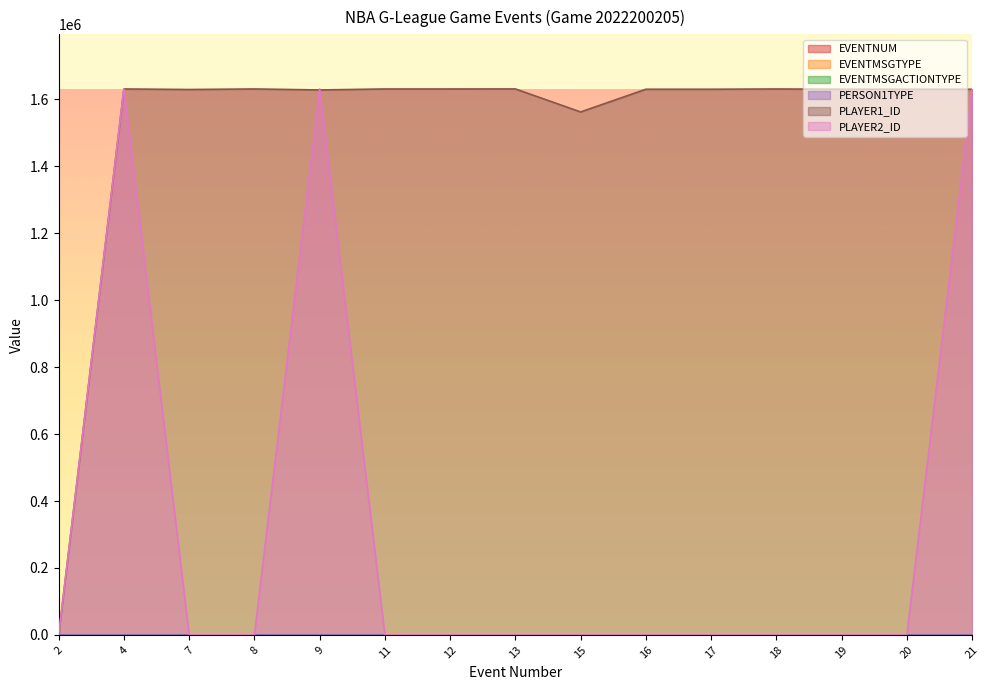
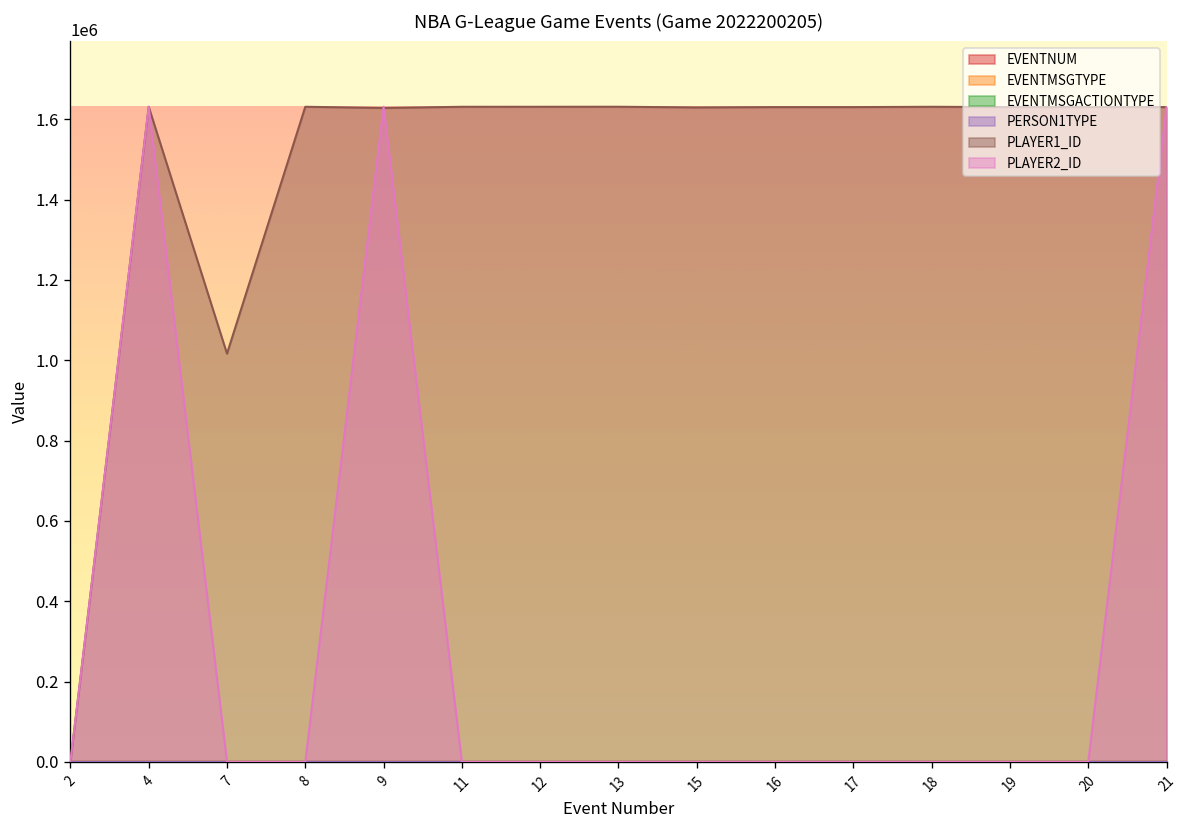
  {
    "PLAYER1_ID": {
-     "7": 1630000,
+     "7": 1020000,
      "8": 1630000,
      "11": 1630000,
      "12": 1630000,
      "13": 1630000,
-     "15": 1560000,
+     "15": 1630000,
      "16": 1630000,
      "17": 1630000,
      "18": 1630000
    }
  }
